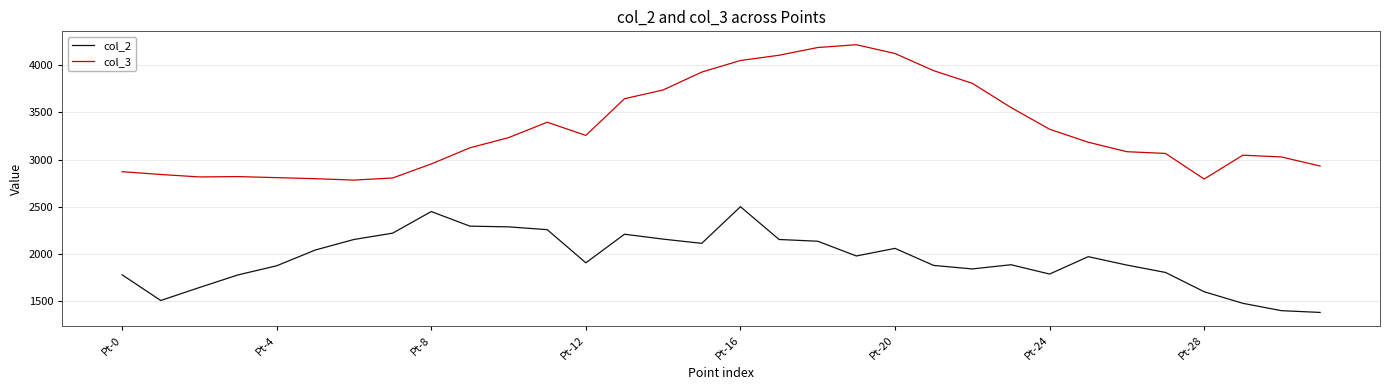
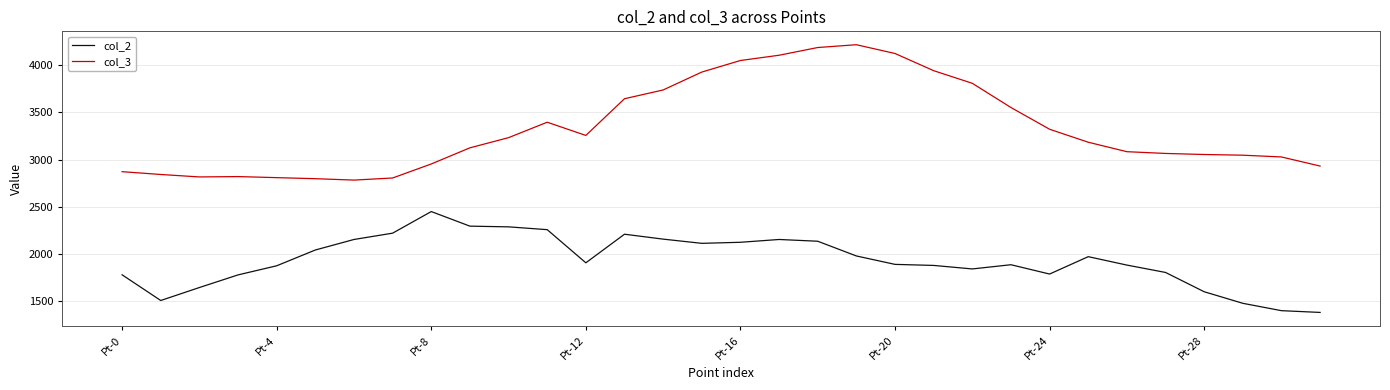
  {
    "col_2": {
      "Pt-0": 1800,
      "Pt-4": 1900,
      "Pt-8": 2500,
      "Pt-12": 1900,
-     "Pt-16": 2500,
-     "Pt-20": 2100,
+     "Pt-16": 2100,
+     "Pt-20": 1900,
      "Pt-24": 1800,
      "Pt-28": 1600
    },
    "col_3": {
      "Pt-0": 2900,
      "Pt-4": 2800,
      "Pt-8": 3000,
      "Pt-12": 3300,
      "Pt-16": 4000,
      "Pt-20": 4100,
      "Pt-24": 3300,
-     "Pt-28": 2800
+     "Pt-28": 3100
    }
  }
